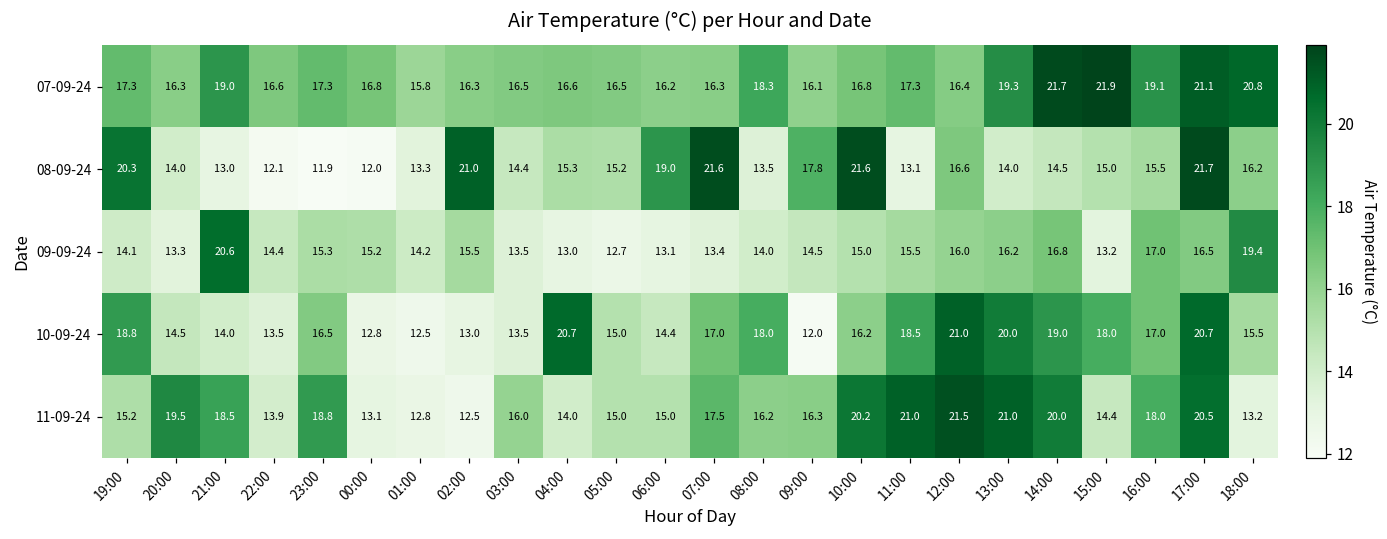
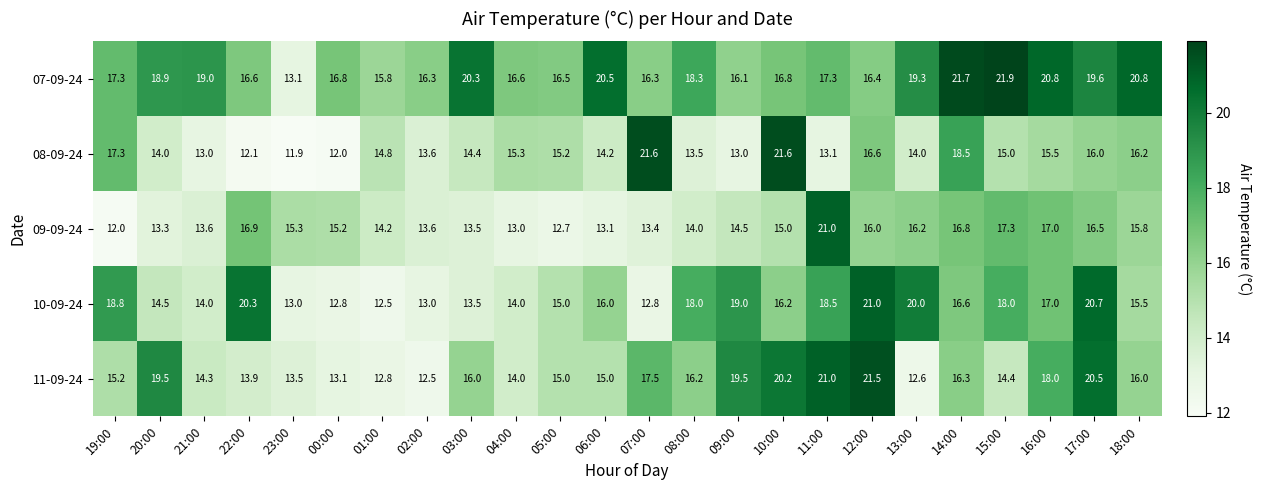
  {
    "07-09-24": {
      "19:00": 17.3,
-     "20:00": 16.3,
+     "20:00": 18.9,
      "21:00": 19.0,
      "22:00": 16.6,
-     "23:00": 17.3,
+     "23:00": 13.1,
      "00:00": 16.8,
      "01:00": 15.8,
      "02:00": 16.3,
-     "03:00": 16.5,
+     "03:00": 20.3,
      "04:00": 16.6,
      "05:00": 16.5,
-     "06:00": 16.2,
+     "06:00": 20.5,
      "07:00": 16.3,
      "08:00": 18.3,
      "09:00": 16.1,
      "10:00": 16.8,
      "11:00": 17.3,
      "12:00": 16.4,
      "13:00": 19.3,
      "14:00": 21.7,
      "15:00": 21.9,
-     "16:00": 19.1,
-     "17:00": 21.1,
+     "16:00": 20.8,
+     "17:00": 19.6,
      "18:00": 20.8
    },
    "08-09-24": {
-     "19:00": 20.3,
+     "19:00": 17.3,
      "20:00": 14.0,
      "21:00": 13.0,
      "22:00": 12.1,
      "23:00": 11.9,
      "00:00": 12.0,
-     "01:00": 13.3,
-     "02:00": 21.0,
+     "01:00": 14.8,
+     "02:00": 13.6,
      "03:00": 14.4,
      "04:00": 15.3,
      "05:00": 15.2,
-     "06:00": 19.0,
+     "06:00": 14.2,
      "07:00": 21.6,
      "08:00": 13.5,
-     "09:00": 17.8,
+     "09:00": 13.0,
      "10:00": 21.6,
      "11:00": 13.1,
      "12:00": 16.6,
      "13:00": 14.0,
-     "14:00": 14.5,
+     "14:00": 18.5,
      "15:00": 15.0,
      "16:00": 15.5,
-     "17:00": 21.7,
+     "17:00": 16.0,
      "18:00": 16.2
    },
    "09-09-24": {
-     "19:00": 14.1,
+     "19:00": 12.0,
      "20:00": 13.3,
-     "21:00": 20.6,
-     "22:00": 14.4,
+     "21:00": 13.6,
+     "22:00": 16.9,
      "23:00": 15.3,
      "00:00": 15.2,
      "01:00": 14.2,
-     "02:00": 15.5,
+     "02:00": 13.6,
      "03:00": 13.5,
      "04:00": 13.0,
      "05:00": 12.7,
      "06:00": 13.1,
      "07:00": 13.4,
      "08:00": 14.0,
      "09:00": 14.5,
      "10:00": 15.0,
-     "11:00": 15.5,
+     "11:00": 21.0,
      "12:00": 16.0,
      "13:00": 16.2,
      "14:00": 16.8,
-     "15:00": 13.2,
+     "15:00": 17.3,
      "16:00": 17.0,
      "17:00": 16.5,
-     "18:00": 19.4
+     "18:00": 15.8
    },
    "10-09-24": {
      "19:00": 18.8,
      "20:00": 14.5,
      "21:00": 14.0,
-     "22:00": 13.5,
-     "23:00": 16.5,
+     "22:00": 20.3,
+     "23:00": 13.0,
      "00:00": 12.8,
      "01:00": 12.5,
      "02:00": 13.0,
      "03:00": 13.5,
-     "04:00": 20.7,
+     "04:00": 14.0,
      "05:00": 15.0,
-     "06:00": 14.4,
-     "07:00": 17.0,
+     "06:00": 16.0,
+     "07:00": 12.8,
      "08:00": 18.0,
-     "09:00": 12.0,
+     "09:00": 19.0,
      "10:00": 16.2,
      "11:00": 18.5,
      "12:00": 21.0,
      "13:00": 20.0,
-     "14:00": 19.0,
+     "14:00": 16.6,
      "15:00": 18.0,
      "16:00": 17.0,
      "17:00": 20.7,
      "18:00": 15.5
    },
    "11-09-24": {
      "19:00": 15.2,
      "20:00": 19.5,
-     "21:00": 18.5,
+     "21:00": 14.3,
      "22:00": 13.9,
-     "23:00": 18.8,
+     "23:00": 13.5,
      "00:00": 13.1,
      "01:00": 12.8,
      "02:00": 12.5,
      "03:00": 16.0,
      "04:00": 14.0,
      "05:00": 15.0,
      "06:00": 15.0,
      "07:00": 17.5,
      "08:00": 16.2,
-     "09:00": 16.3,
+     "09:00": 19.5,
      "10:00": 20.2,
      "11:00": 21.0,
      "12:00": 21.5,
-     "13:00": 21.0,
-     "14:00": 20.0,
+     "13:00": 12.6,
+     "14:00": 16.3,
      "15:00": 14.4,
      "16:00": 18.0,
      "17:00": 20.5,
-     "18:00": 13.2
+     "18:00": 16.0
    }
  }
